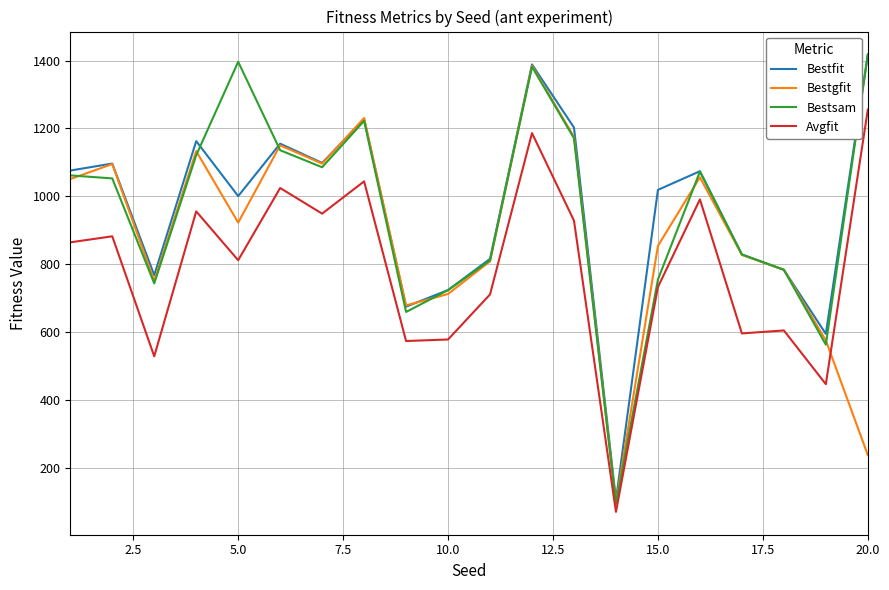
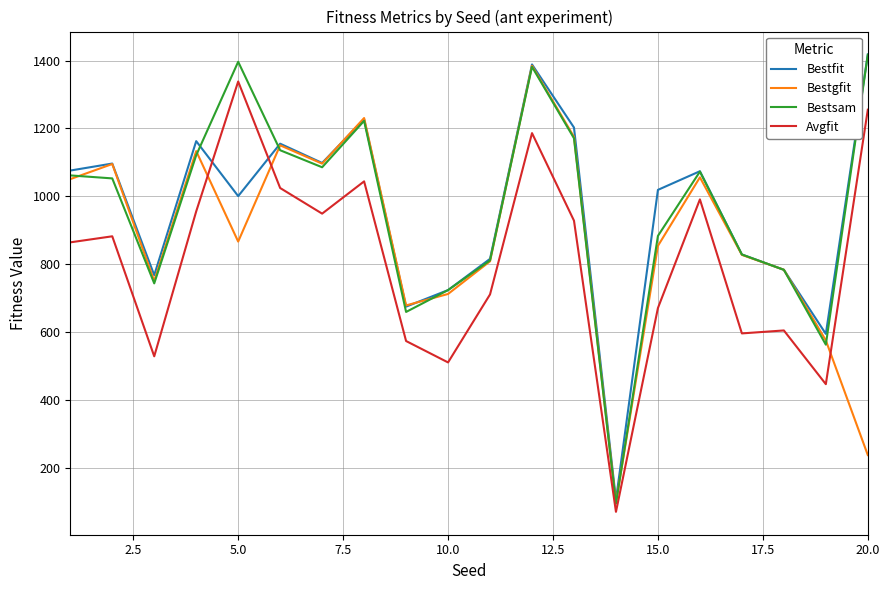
  {
    "Bestfit": {
      "5.0": 1000,
      "15.0": 1020
    },
    "Bestgfit": {
-     "5.0": 920,
+     "5.0": 870,
      "10.0": 710,
      "15.0": 850,
      "20.0": 240
    },
    "Bestsam": {
      "5.0": 1400,
-     "15.0": 750
+     "15.0": 880
    },
    "Avgfit": {
-     "5.0": 810,
-     "10.0": 580,
-     "15.0": 730,
+     "5.0": 1340,
+     "10.0": 510,
+     "15.0": 670,
      "20.0": 1260
    }
  }
